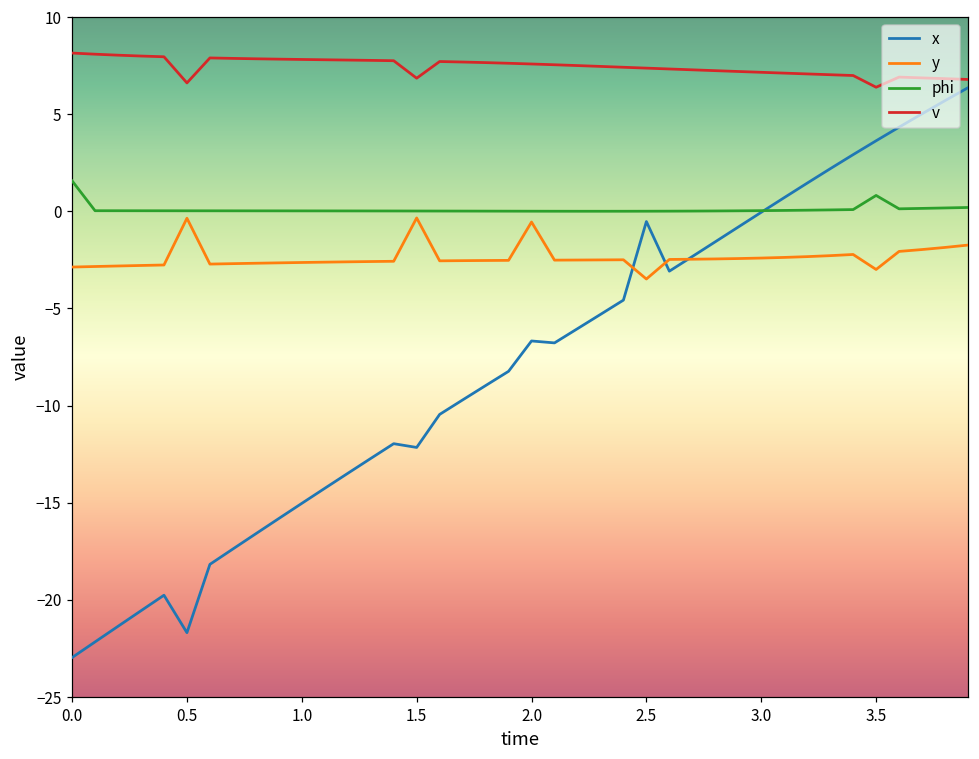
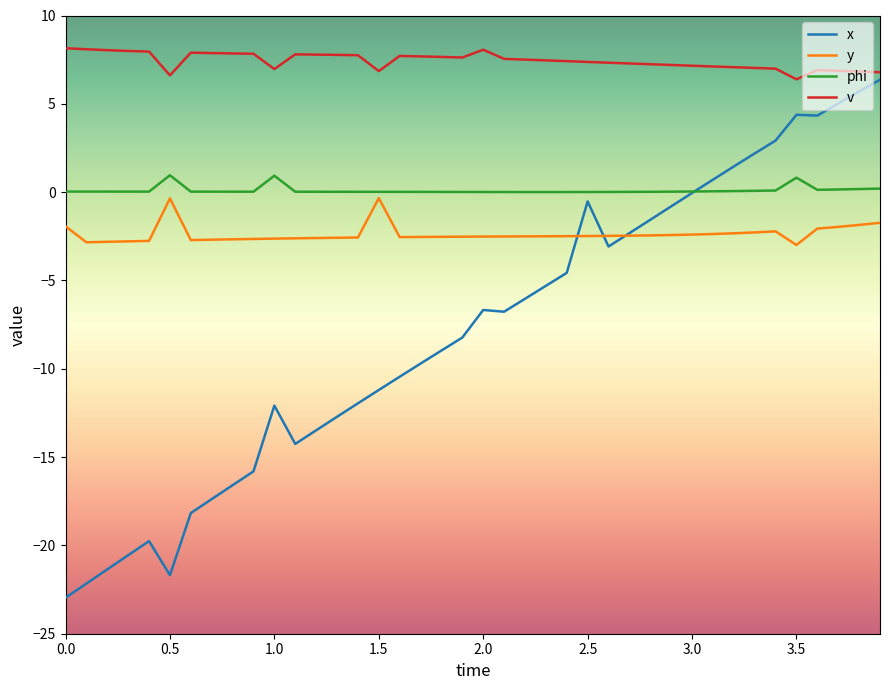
  {
    "x": {
      "0.0": -23.0,
      "0.5": -21.7,
-     "1.0": -15.0,
-     "1.5": -12.2,
+     "1.0": -12.1,
+     "1.5": -11.2,
      "2.0": -6.7,
      "2.5": -0.5,
-     "3.5": 3.6
+     "3.5": 4.4
    },
    "y": {
-     "0.0": -2.9,
+     "0.0": -1.9,
      "0.5": -0.4,
      "1.0": -2.6,
      "1.5": -0.3,
-     "2.0": -0.5,
-     "2.5": -3.5,
+     "2.0": -2.5,
+     "2.5": -2.5,
      "3.0": -2.4,
      "3.5": -3.0
    },
    "phi": {
-     "0.0": 1.6,
-     "0.5": 0.0,
-     "1.0": 0.0,
+     "0.0": 0.0,
+     "0.5": 1.0,
+     "1.0": 0.9,
      "1.5": 0.0,
      "2.0": 0.0,
      "2.5": 0.0,
      "3.5": 0.8
    },
    "v": {
      "0.0": 8.1,
      "0.5": 6.6,
-     "1.0": 7.8,
+     "1.0": 7.0,
      "1.5": 6.9,
-     "2.0": 7.6,
+     "2.0": 8.1,
      "2.5": 7.4,
      "3.0": 7.2,
      "3.5": 6.4
    }
  }
